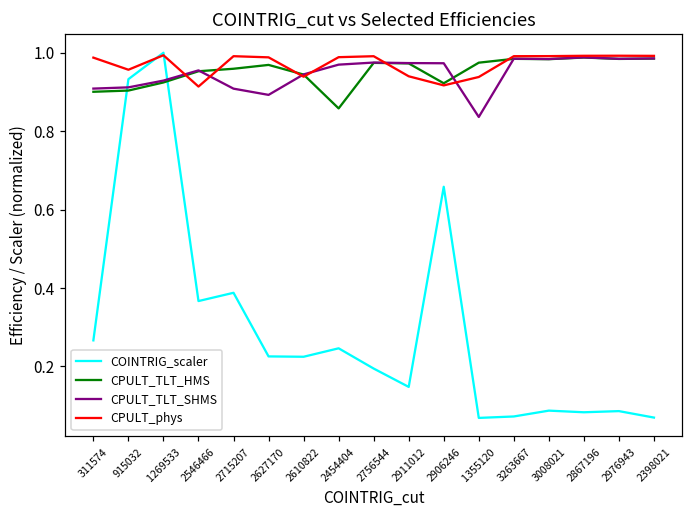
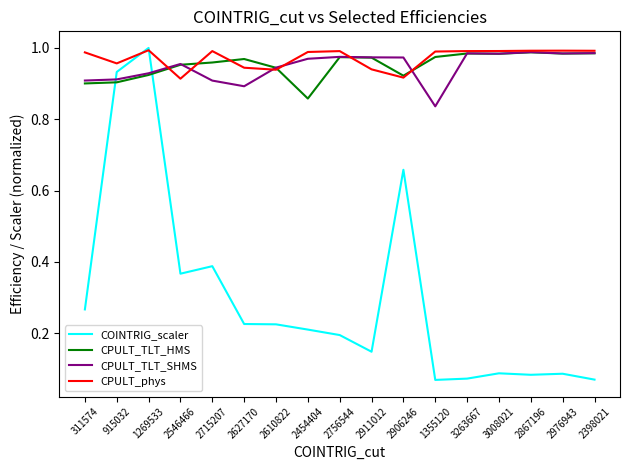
  {
    "COINTRIG_scaler": {
      "311574": 0.27,
      "915032": 0.93,
      "2546466": 0.37,
      "2715207": 0.39,
      "2627170": 0.23,
      "2610822": 0.22,
-     "2454404": 0.25,
+     "2454404": 0.21,
      "2756544": 0.19,
      "2911012": 0.15,
      "2906246": 0.66,
      "1355120": 0.07,
      "3263667": 0.07,
      "3008021": 0.09,
      "2867196": 0.08,
      "2976943": 0.09,
      "2398021": 0.07
    },
    "CPULT_TLT_HMS": {
      "311574": 0.90,
      "915032": 0.90,
      "2715207": 0.96,
      "2627170": 0.97,
      "2454404": 0.86,
      "1355120": 0.97
    },
    "CPULT_TLT_SHMS": {
      "311574": 0.91,
      "915032": 0.91,
      "2715207": 0.91,
      "2627170": 0.89,
      "2454404": 0.97,
      "2906246": 0.97,
      "1355120": 0.84
    },
    "CPULT_phys": {
      "311574": 0.99,
      "915032": 0.96,
      "2546466": 0.91,
      "2715207": 0.99,
-     "2627170": 0.99,
+     "2627170": 0.94,
      "2454404": 0.99,
      "2756544": 0.99,
      "2911012": 0.94,
-     "1355120": 0.94,
+     "1355120": 0.99,
      "3008021": 0.99,
      "2976943": 0.99
    }
  }
